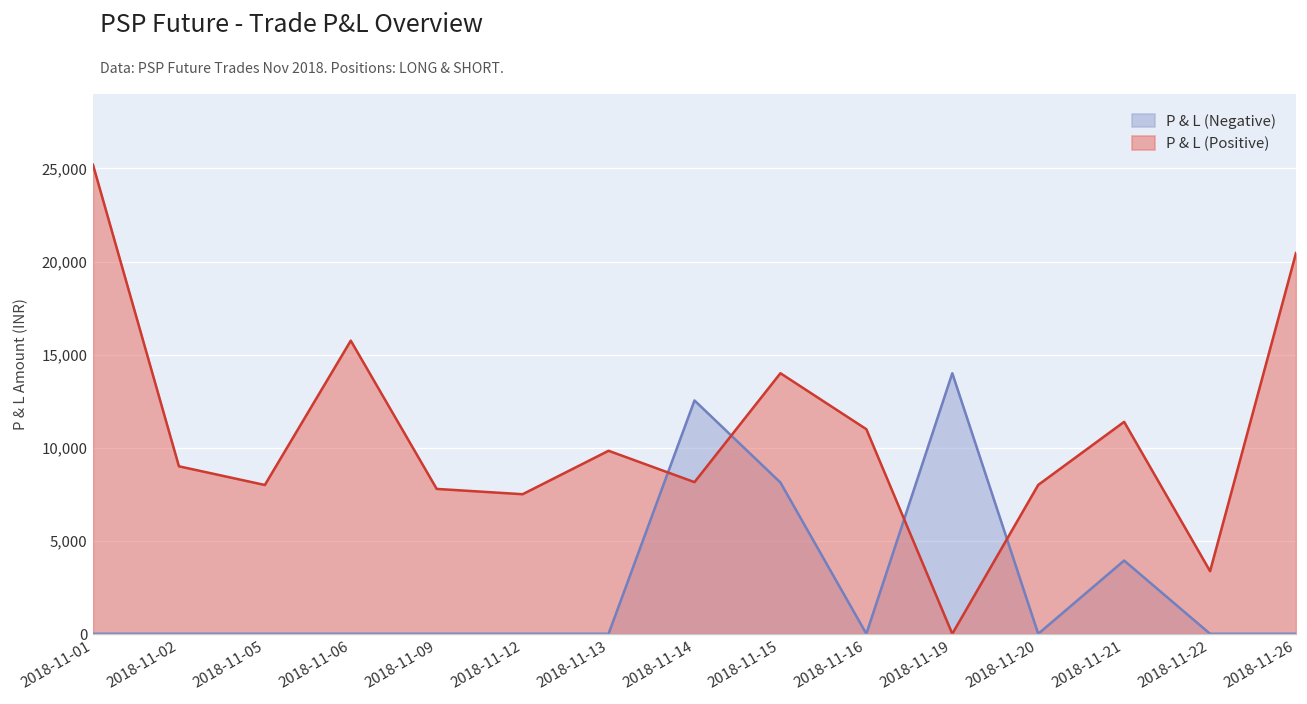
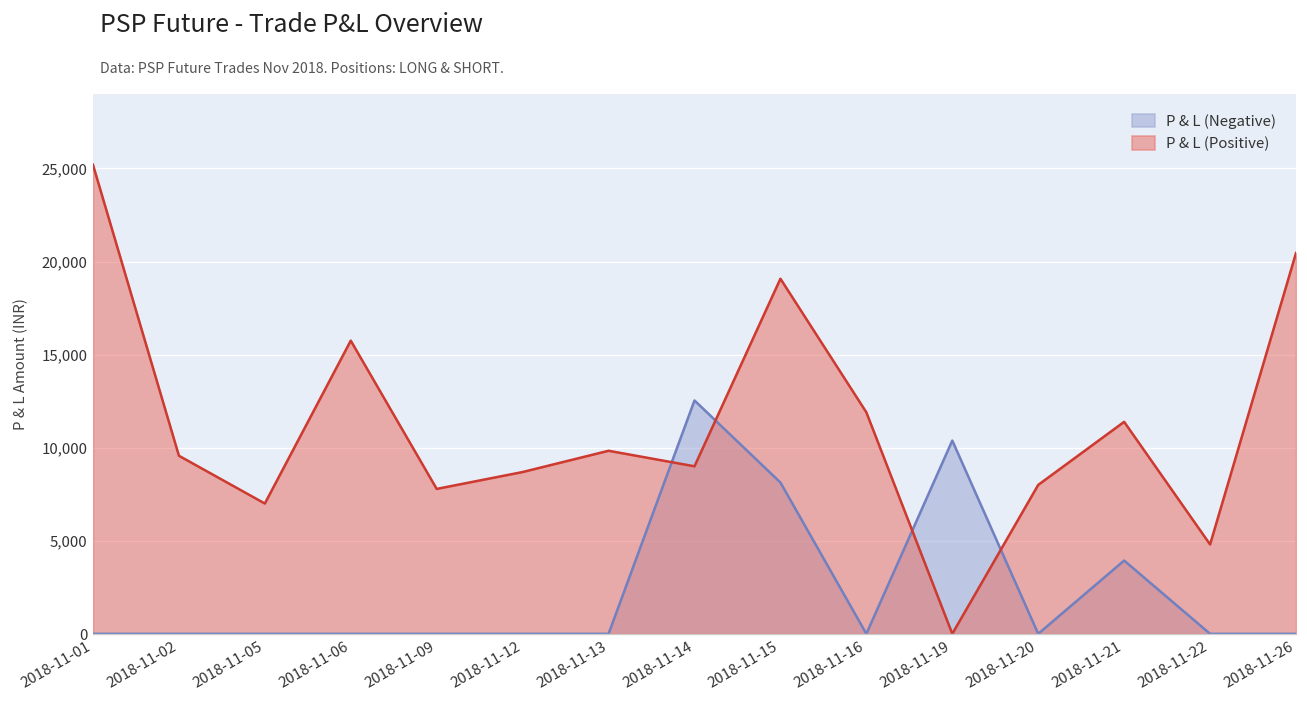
  {
    "P & L (Negative)": {
      "2018-11-01": "0",
      "2018-11-02": "0",
      "2018-11-05": "0",
      "2018-11-06": "0",
      "2018-11-09": "0",
      "2018-11-12": "0",
      "2018-11-13": "0",
      "2018-11-14": "12,500",
      "2018-11-15": "8,100",
      "2018-11-16": "0",
-     "2018-11-19": "14,000",
+     "2018-11-19": "10,400",
      "2018-11-20": "0",
      "2018-11-21": "3,900",
      "2018-11-22": "0",
      "2018-11-26": "0"
    },
    "P & L (Positive)": {
      "2018-11-01": "25,200",
-     "2018-11-02": "9,000",
-     "2018-11-05": "8,000",
+     "2018-11-02": "9,600",
+     "2018-11-05": "7,000",
      "2018-11-06": "15,800",
      "2018-11-09": "7,800",
-     "2018-11-12": "7,500",
+     "2018-11-12": "8,700",
      "2018-11-13": "9,800",
-     "2018-11-14": "8,100",
-     "2018-11-15": "14,000",
-     "2018-11-16": "11,000",
+     "2018-11-14": "9,000",
+     "2018-11-15": "19,100",
+     "2018-11-16": "11,900",
      "2018-11-19": "0",
      "2018-11-20": "8,000",
      "2018-11-21": "11,400",
-     "2018-11-22": "3,400",
+     "2018-11-22": "4,800",
      "2018-11-26": "20,500"
    }
  }
